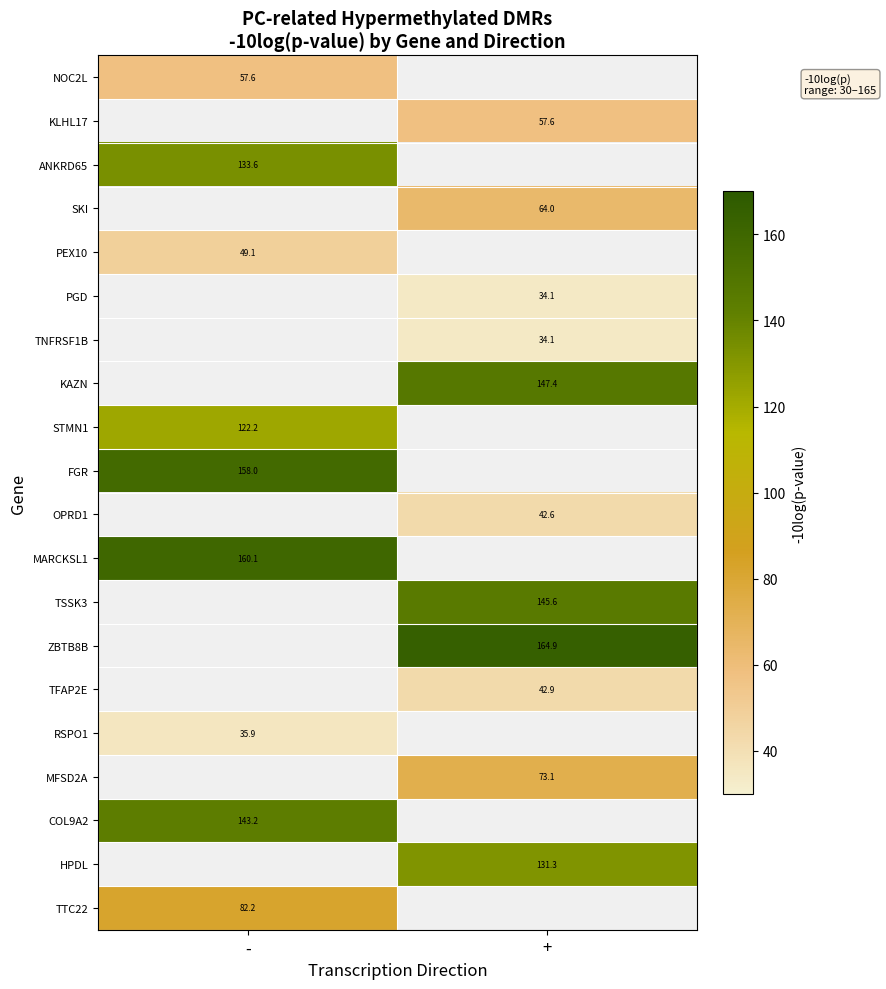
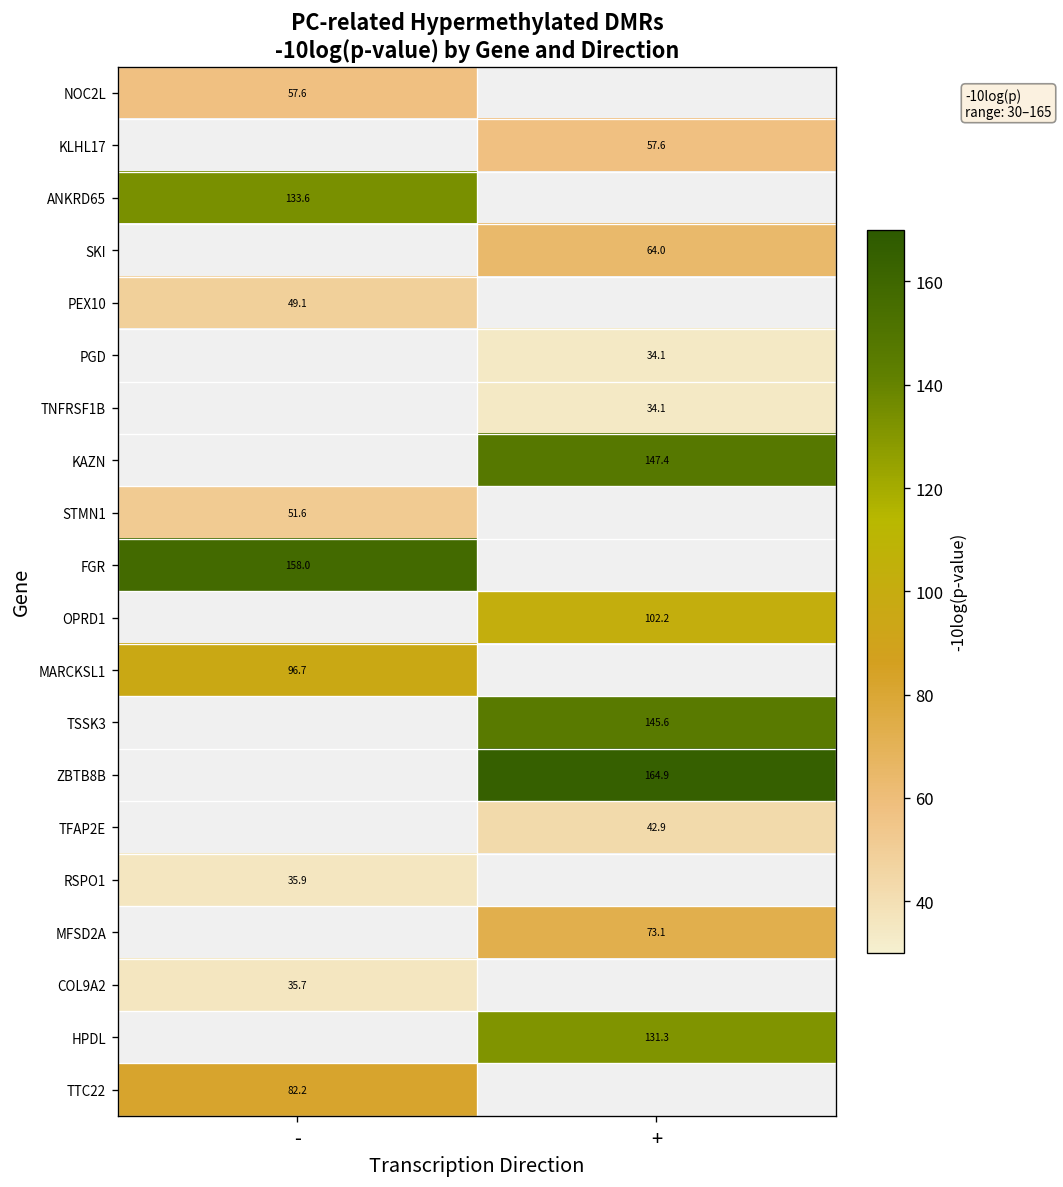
  {
    "NOC2L": {
      "-": 57.6
    },
    "KLHL17": {
      "+": 57.6
    },
    "ANKRD65": {
      "-": 133.6
    },
    "SKI": {
      "+": 64.0
    },
    "PEX10": {
      "-": 49.1
    },
    "PGD": {
      "+": 34.1
    },
    "TNFRSF1B": {
      "+": 34.1
    },
    "KAZN": {
      "+": 147.4
    },
    "STMN1": {
-     "-": 122.2
+     "-": 51.6
    },
    "FGR": {
      "-": 158.0
    },
    "OPRD1": {
-     "+": 42.6
+     "+": 102.2
    },
    "MARCKSL1": {
-     "-": 160.1
+     "-": 96.7
    },
    "TSSK3": {
      "+": 145.6
    },
    "ZBTB8B": {
      "+": 164.9
    },
    "TFAP2E": {
      "+": 42.9
    },
    "RSPO1": {
      "-": 35.9
    },
    "MFSD2A": {
      "+": 73.1
    },
    "COL9A2": {
-     "-": 143.2
+     "-": 35.7
    },
    "HPDL": {
      "+": 131.3
    },
    "TTC22": {
      "-": 82.2
    }
  }
